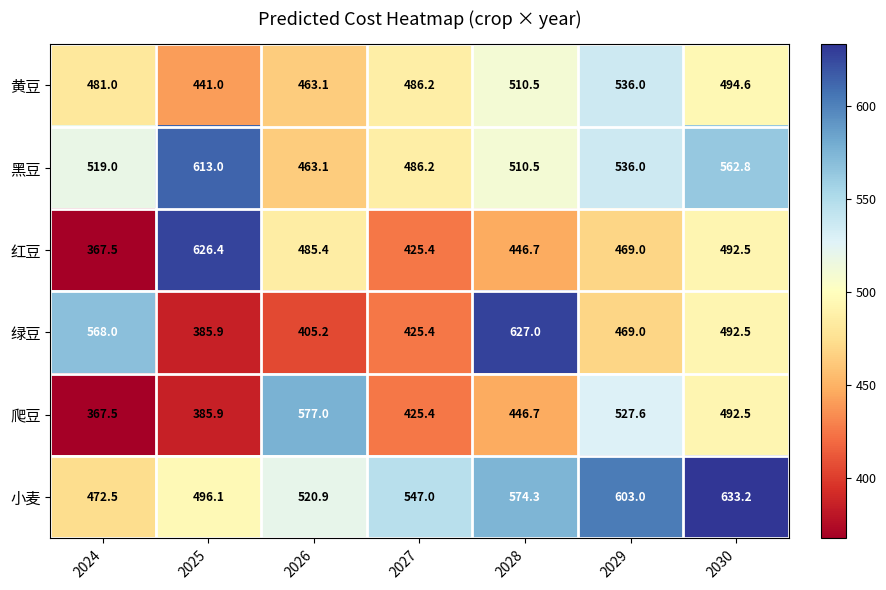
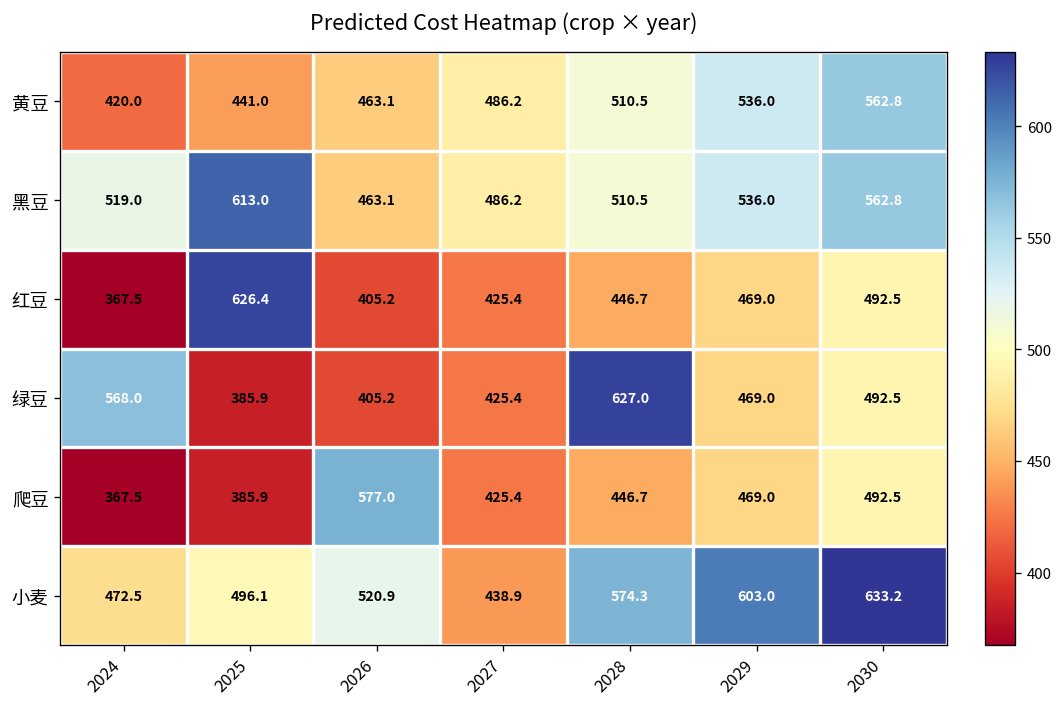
  {
    "黄豆": {
-     "2024": 481.0,
+     "2024": 420.0,
      "2025": 441.0,
      "2026": 463.1,
      "2027": 486.2,
      "2028": 510.5,
      "2029": 536.0,
-     "2030": 494.6
+     "2030": 562.8
    },
    "黑豆": {
      "2024": 519.0,
      "2025": 613.0,
      "2026": 463.1,
      "2027": 486.2,
      "2028": 510.5,
      "2029": 536.0,
      "2030": 562.8
    },
    "红豆": {
      "2024": 367.5,
      "2025": 626.4,
-     "2026": 485.4,
+     "2026": 405.2,
      "2027": 425.4,
      "2028": 446.7,
      "2029": 469.0,
      "2030": 492.5
    },
    "绿豆": {
      "2024": 568.0,
      "2025": 385.9,
      "2026": 405.2,
      "2027": 425.4,
      "2028": 627.0,
      "2029": 469.0,
      "2030": 492.5
    },
    "爬豆": {
      "2024": 367.5,
      "2025": 385.9,
      "2026": 577.0,
      "2027": 425.4,
      "2028": 446.7,
-     "2029": 527.6,
+     "2029": 469.0,
      "2030": 492.5
    },
    "小麦": {
      "2024": 472.5,
      "2025": 496.1,
      "2026": 520.9,
-     "2027": 547.0,
+     "2027": 438.9,
      "2028": 574.3,
      "2029": 603.0,
      "2030": 633.2
    }
  }
